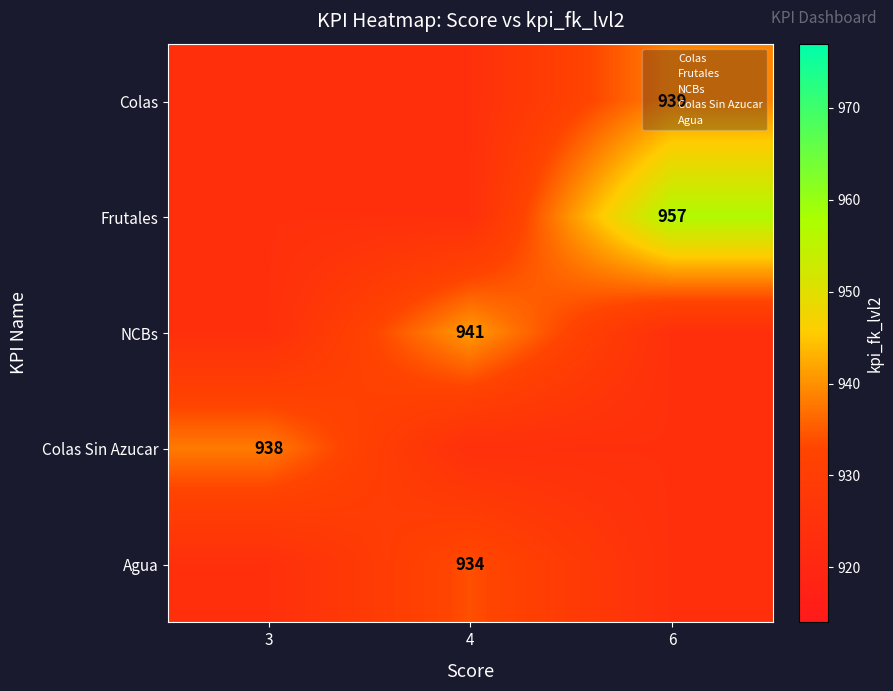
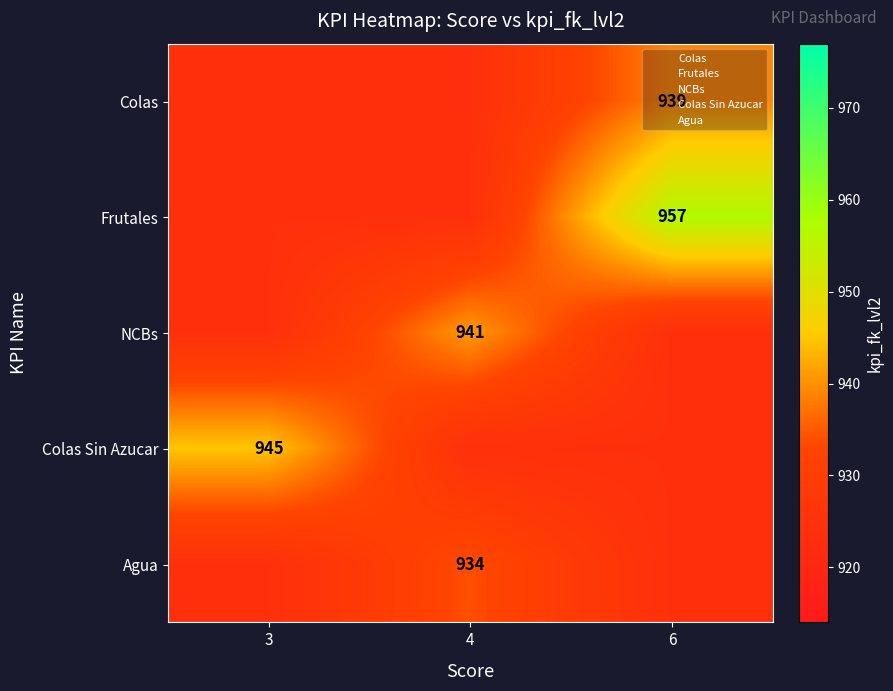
  {
    "Frutales": {
      "6": 957
    },
    "NCBs": {
      "4": 941
    },
    "Colas Sin Azucar": {
-     "3": 938
+     "3": 945
    },
    "Agua": {
      "4": 934
    }
  }
